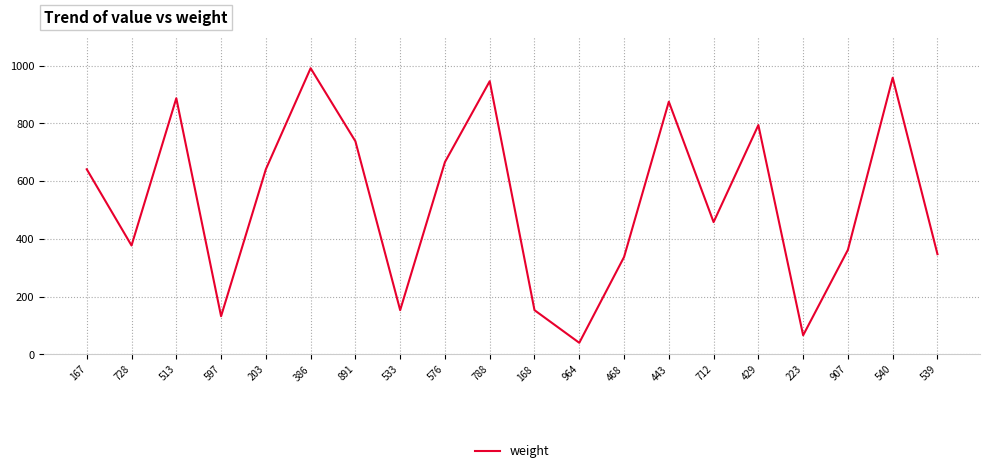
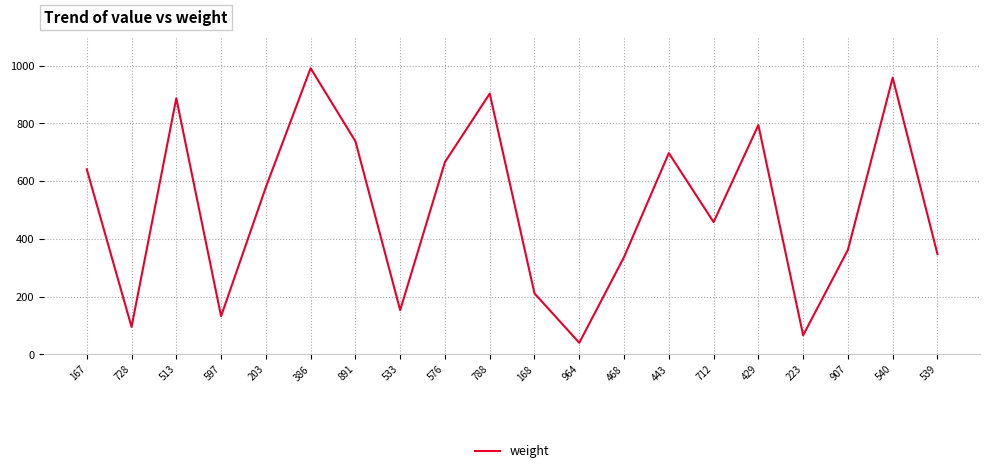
  {
    "167": 640,
-   "728": 380,
+   "728": 100,
    "513": 890,
    "597": 130,
-   "203": 640,
+   "203": 580,
    "386": 990,
    "891": 740,
    "533": 150,
    "576": 670,
-   "788": 950,
-   "168": 150,
+   "788": 900,
+   "168": 210,
    "964": 40,
    "468": 340,
-   "443": 880,
+   "443": 700,
    "712": 460,
    "429": 790,
    "223": 70,
    "907": 360,
    "540": 960,
    "539": 350
  }
